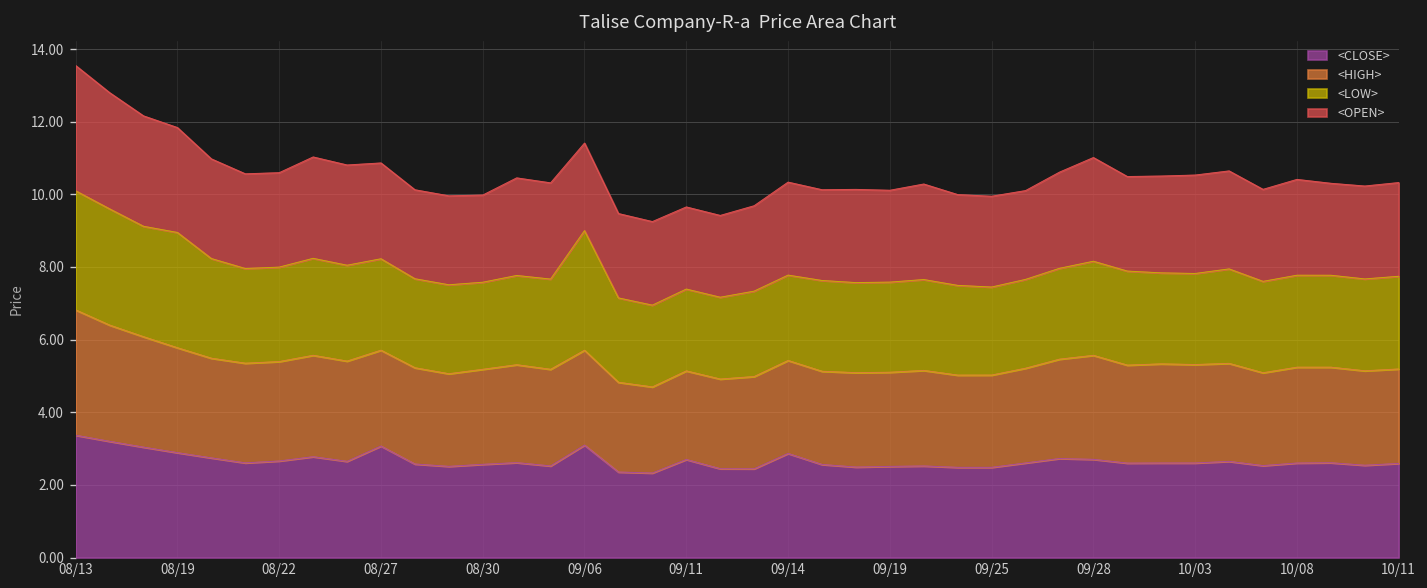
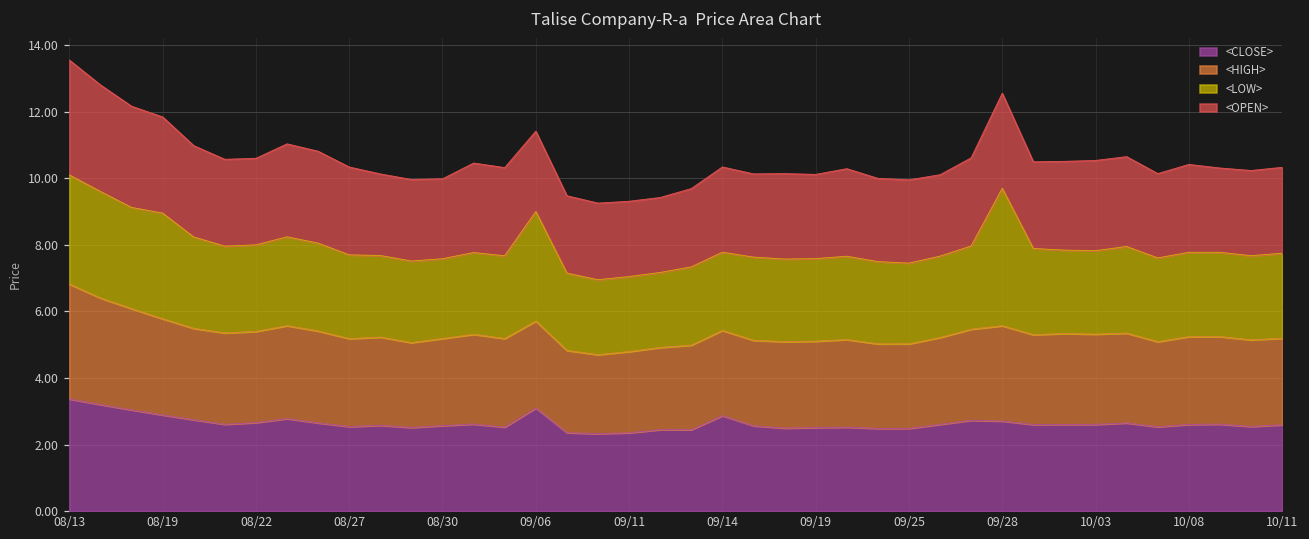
  {
    "<CLOSE>": {
      "08/13": 3.4,
      "08/19": 2.9,
      "08/22": 2.7,
-     "08/27": 3.1,
+     "08/27": 2.5,
      "08/30": 2.6,
      "09/06": 3.1,
-     "09/11": 2.7,
+     "09/11": 2.4,
      "09/14": 2.9,
      "09/19": 2.5,
      "09/25": 2.5,
      "09/28": 2.7,
      "10/03": 2.6,
      "10/08": 2.6,
      "10/11": 2.6
    },
    "<LOW>": {
      "08/13": 3.3,
      "08/19": 3.2,
      "08/22": 2.6,
      "08/27": 2.5,
      "08/30": 2.4,
      "09/06": 3.3,
      "09/11": 2.3,
      "09/14": 2.3,
      "09/19": 2.5,
      "09/25": 2.4,
-     "09/28": 2.6,
+     "09/28": 4.1,
      "10/03": 2.5,
      "10/08": 2.5,
      "10/11": 2.6
    }
  }
